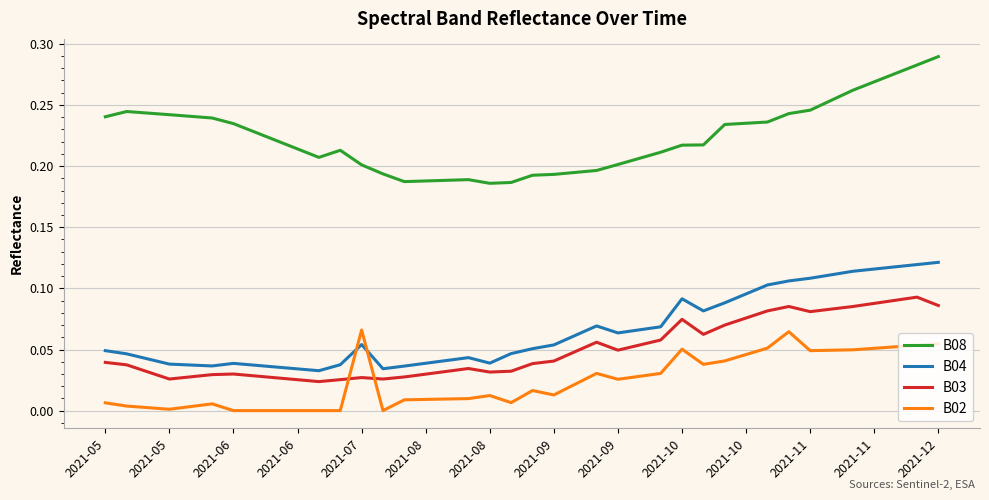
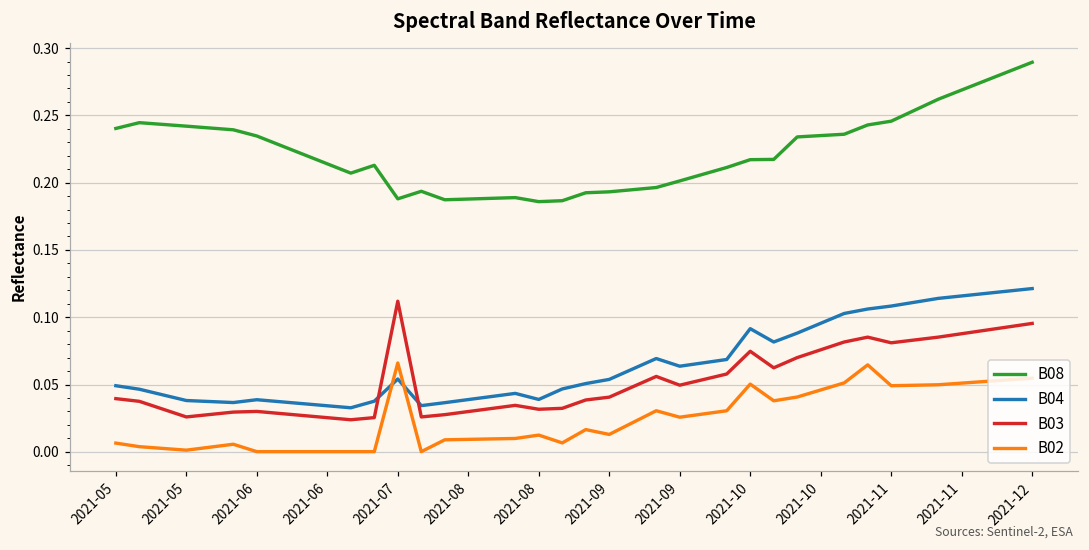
  {
    "B08": {
-     "2021-07": 0.201,
+     "2021-07": 0.188,
      "2021-12": 0.290
    },
    "B04": {
      "2021-07": 0.054,
      "2021-12": 0.121
    },
    "B03": {
-     "2021-07": 0.027,
-     "2021-12": 0.086
+     "2021-07": 0.112,
+     "2021-12": 0.095
    },
    "B02": {
      "2021-07": 0.066
    }
  }
